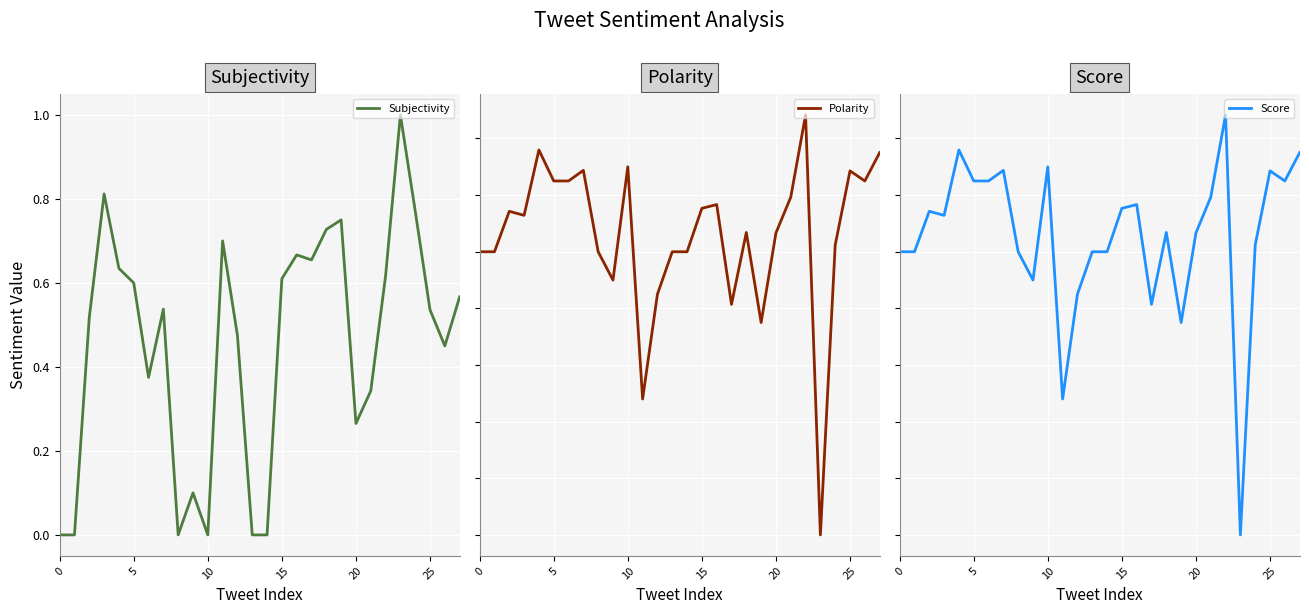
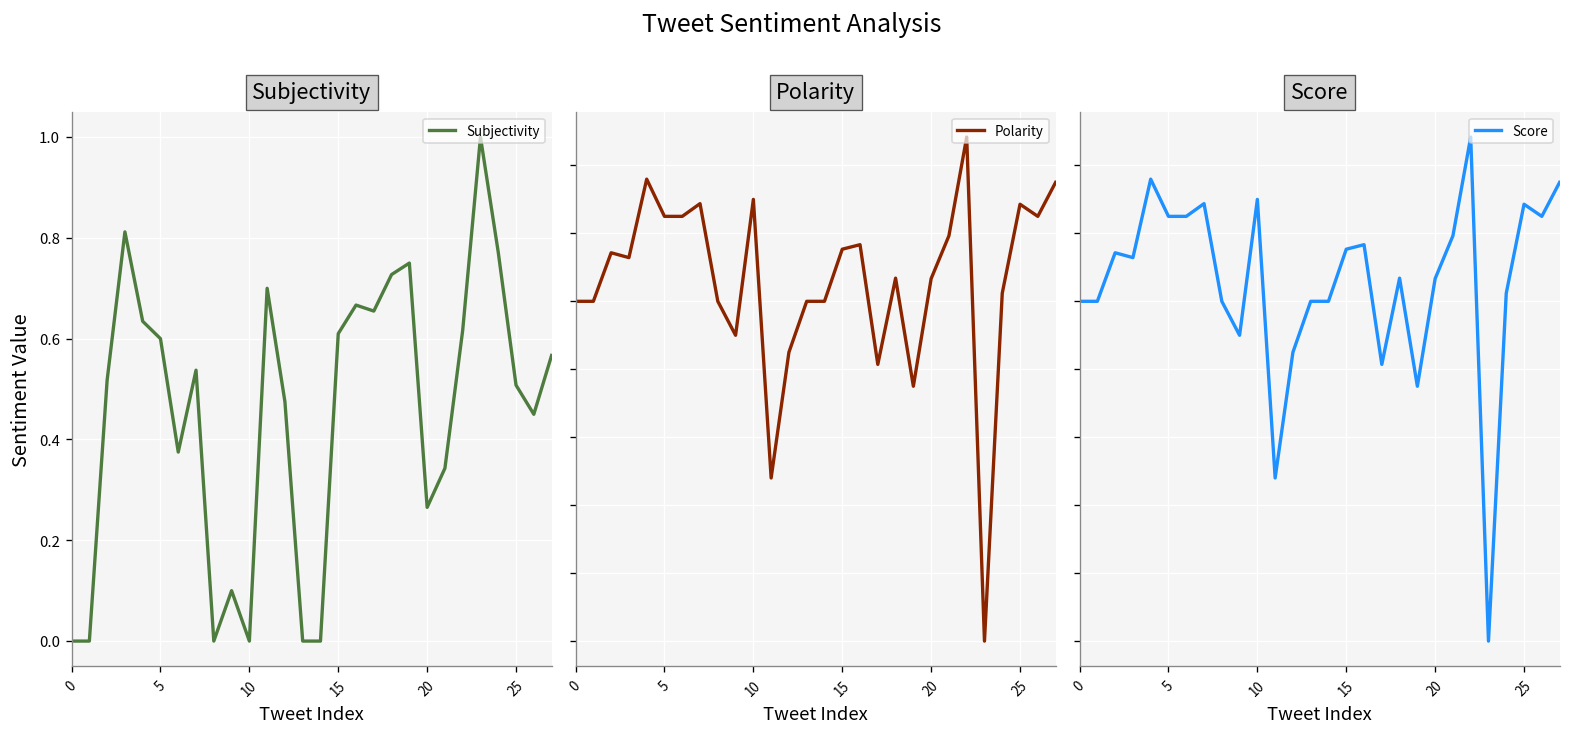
  {
    "Subjectivity": {
      "0": 0.00,
      "5": 0.60,
      "10": 0.00,
      "15": 0.61,
      "20": 0.27,
-     "25": 0.54
+     "25": 0.51
    }
  }
